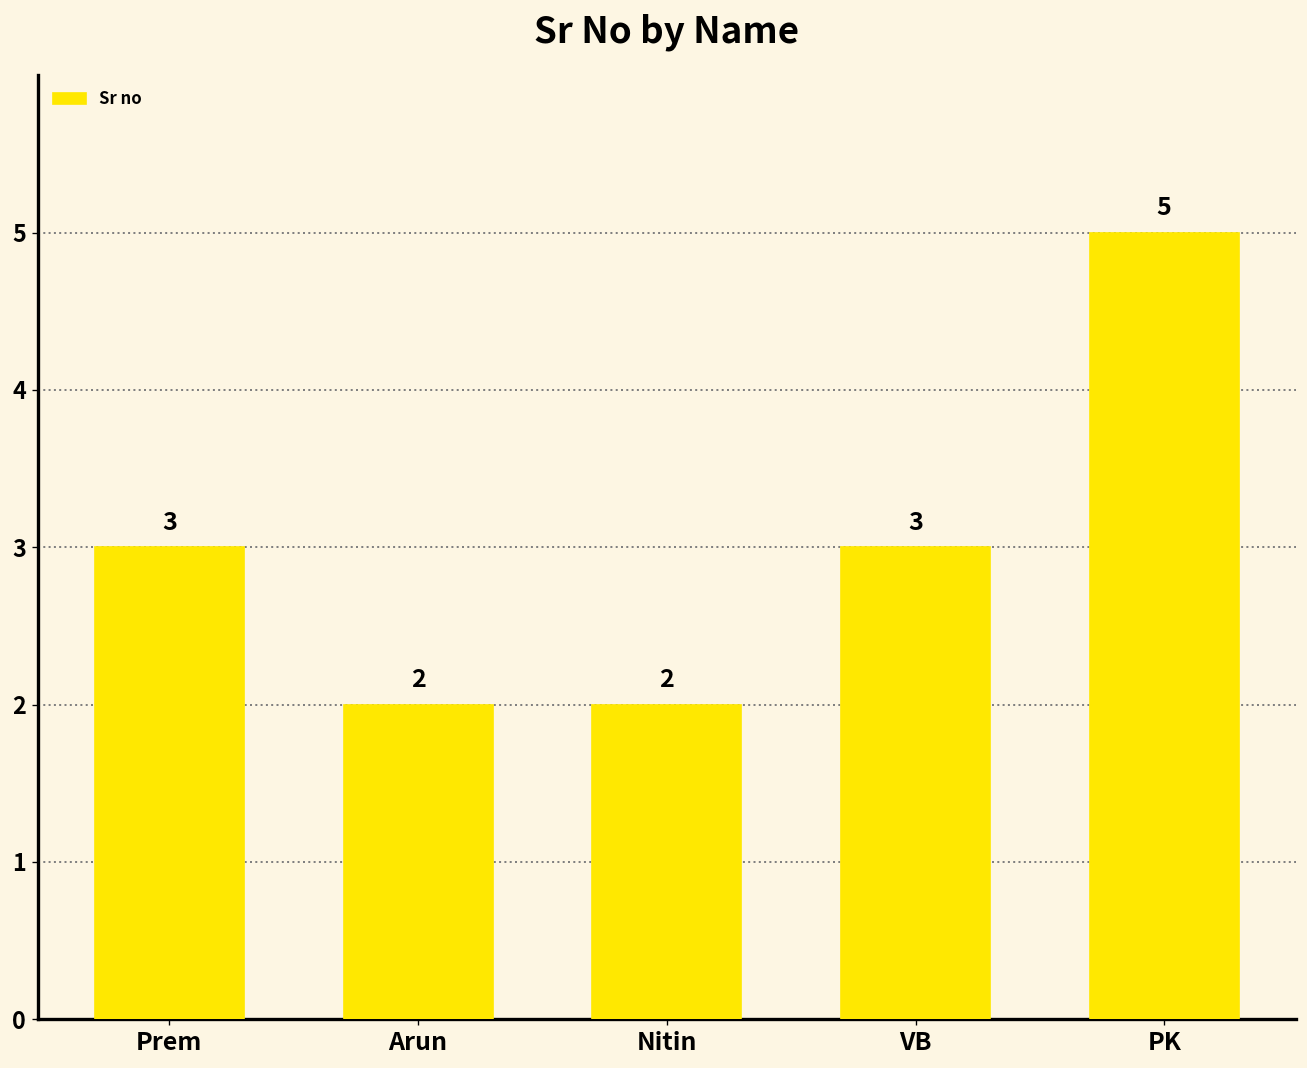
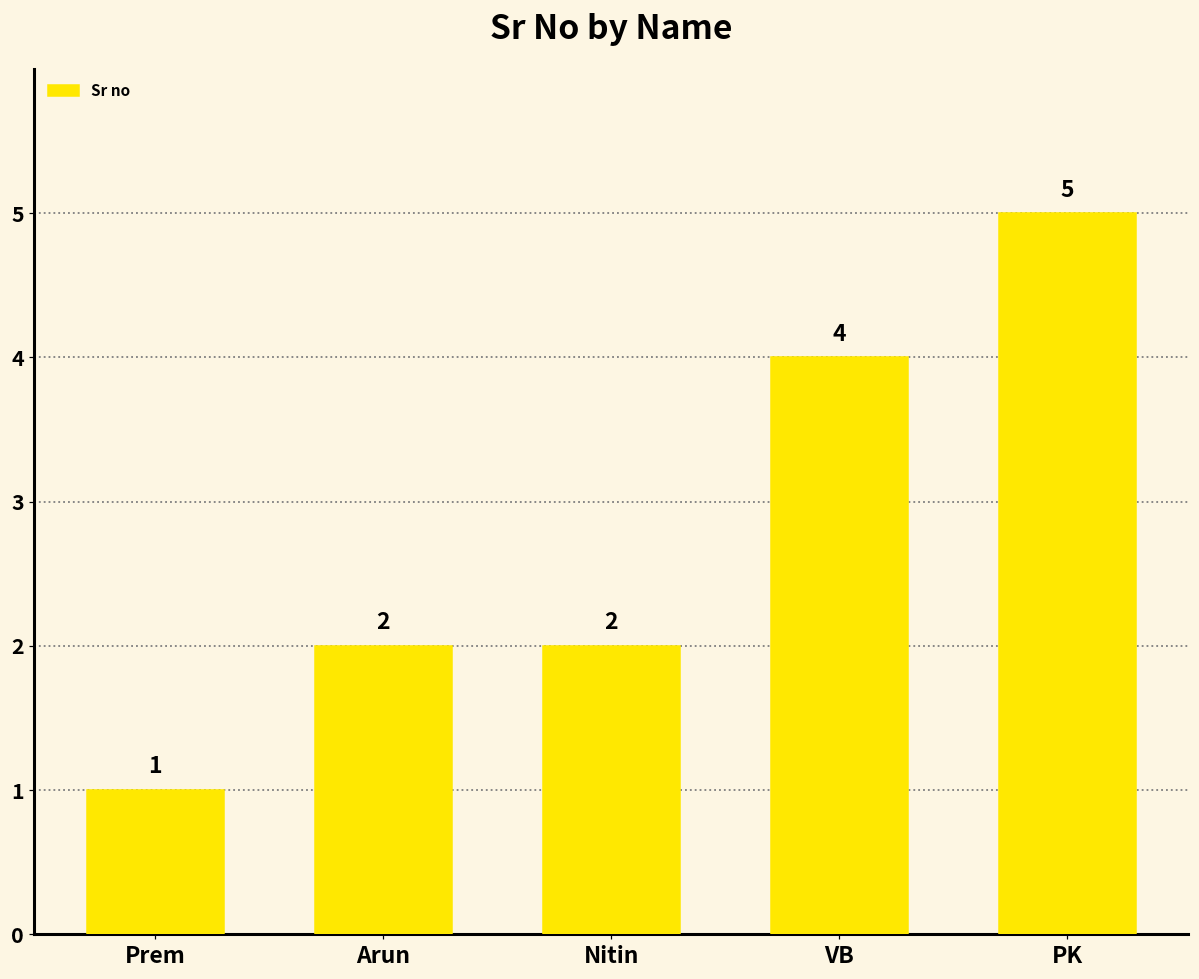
  {
-   "Prem": 3,
+   "Prem": 1,
    "Arun": 2,
    "Nitin": 2,
-   "VB": 3,
+   "VB": 4,
    "PK": 5
  }
